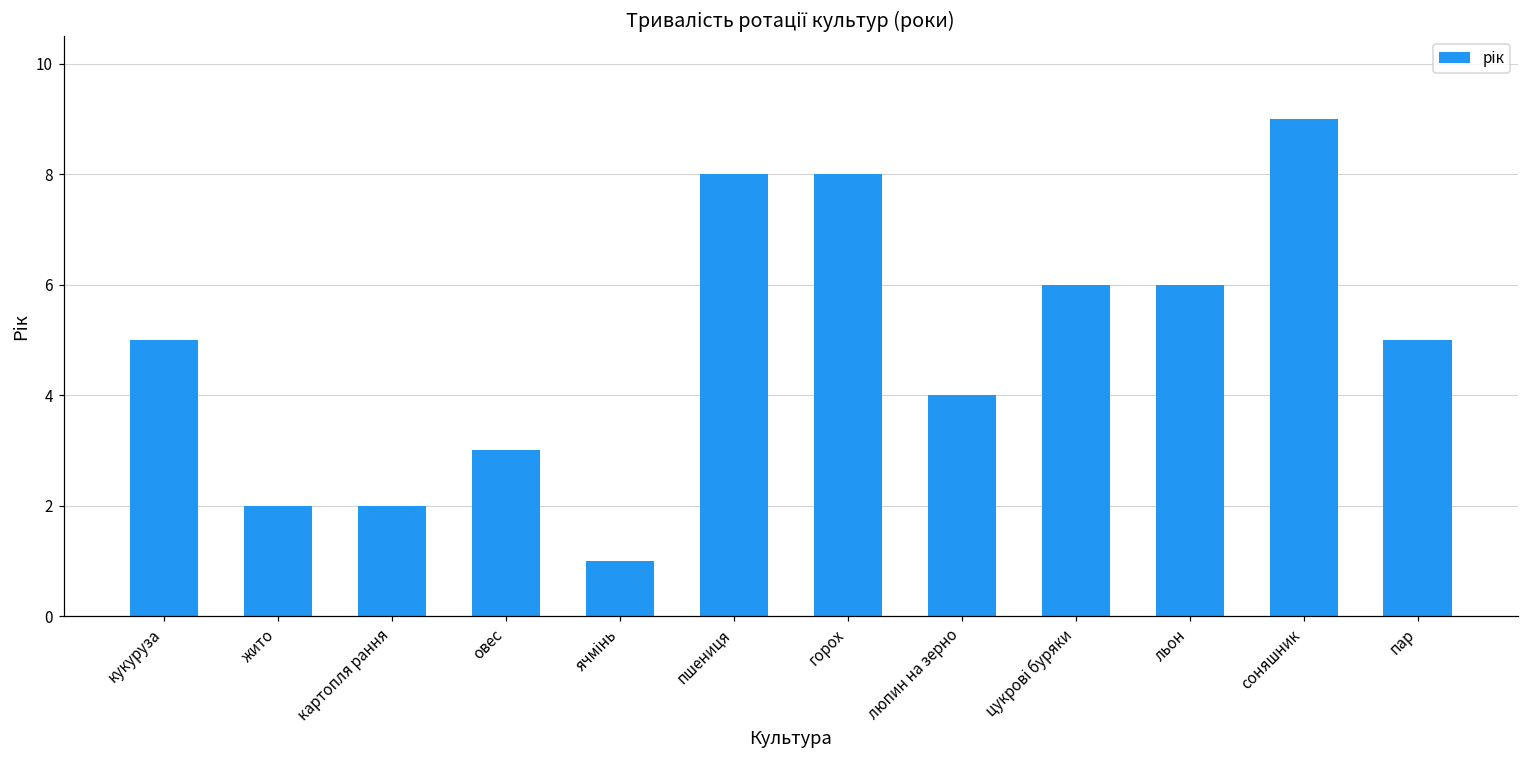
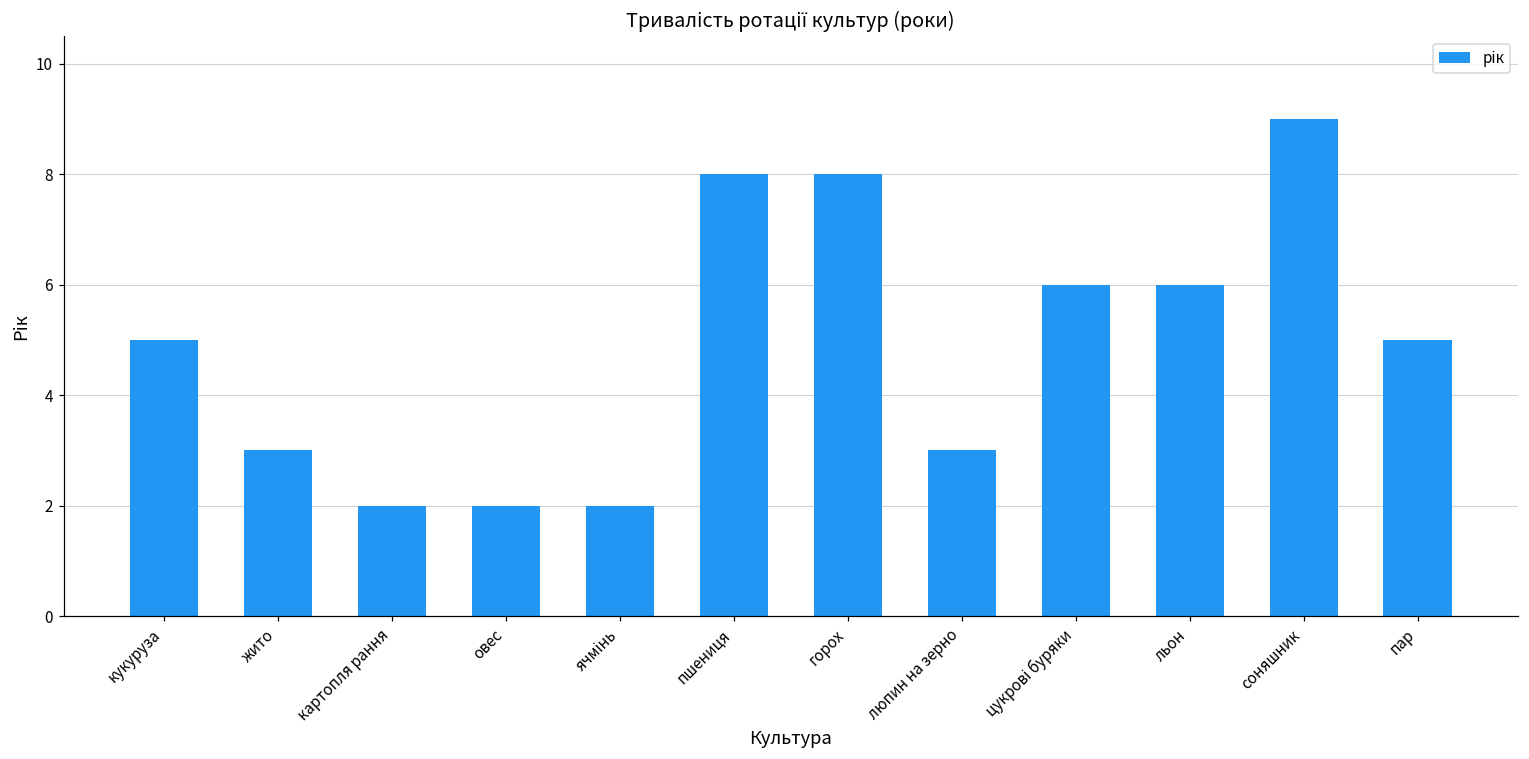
  {
    "кукуруза": 5,
-   "жито": 2,
+   "жито": 3,
    "картопля рання": 2,
-   "овес": 3,
-   "ячмінь": 1,
+   "овес": 2,
+   "ячмінь": 2,
    "пшениця": 8,
    "горох": 8,
-   "люпин на зерно": 4,
+   "люпин на зерно": 3,
    "цукрові буряки": 6,
    "льон": 6,
    "соняшник": 9,
    "пар": 5
  }
